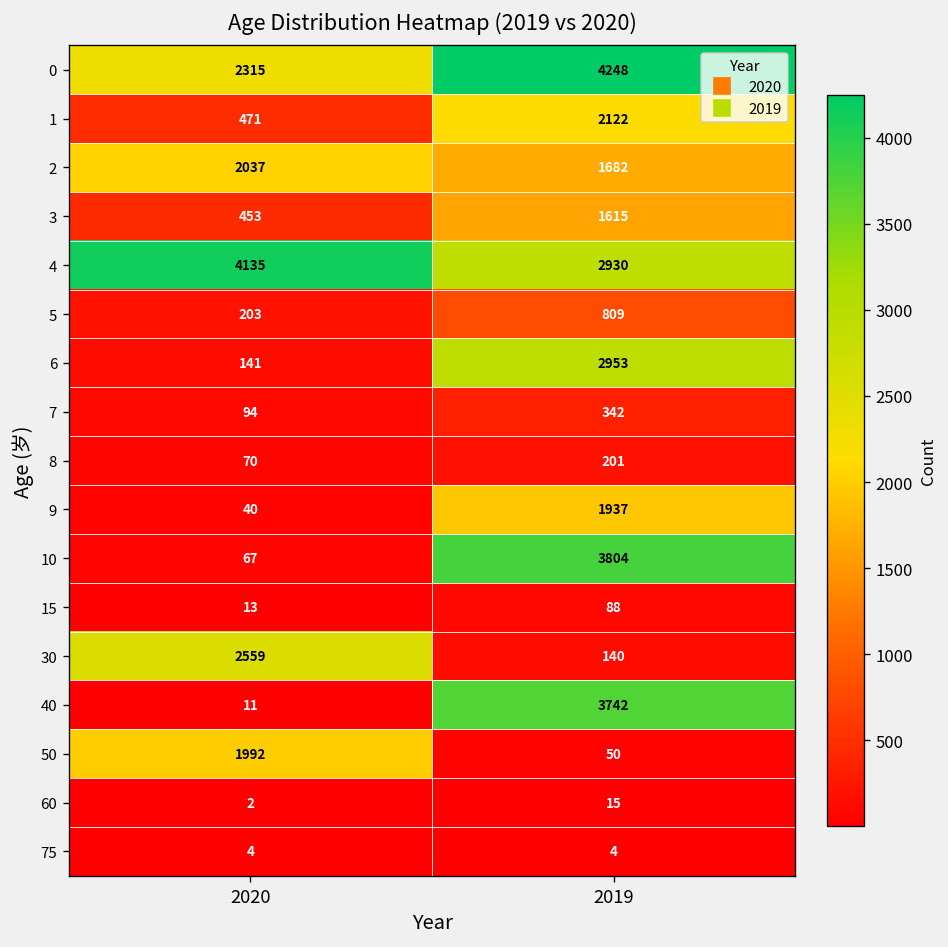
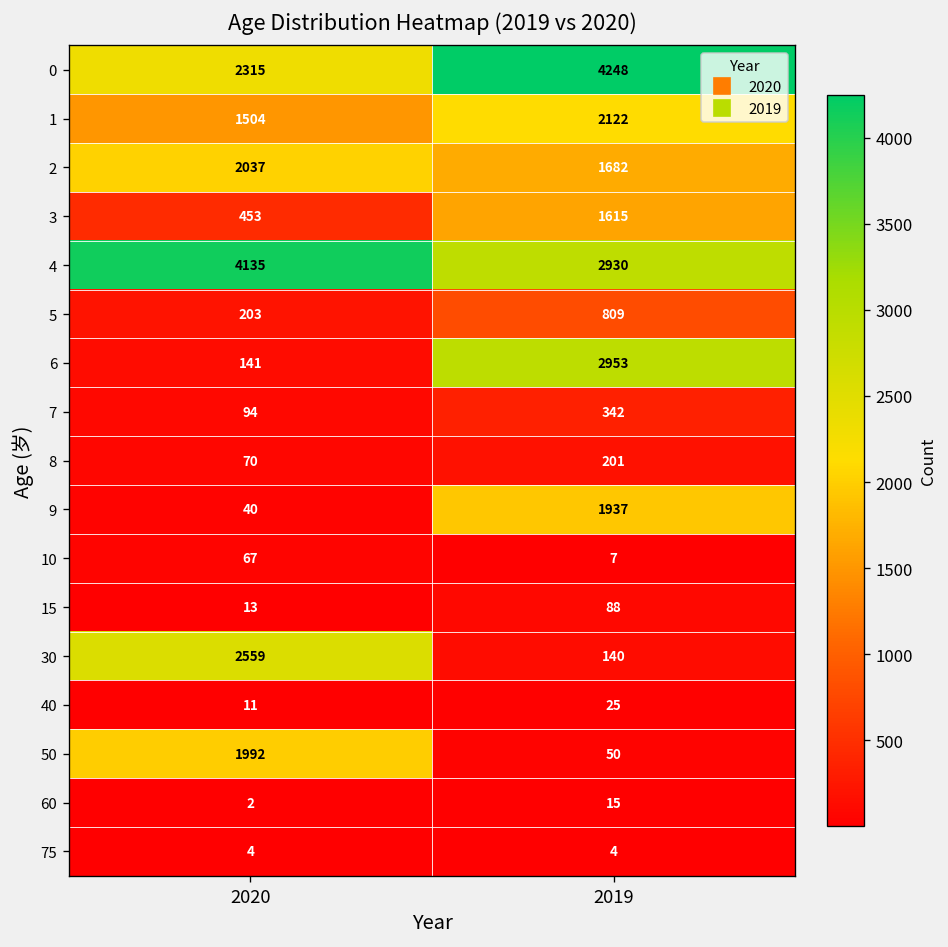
  {
    "0": {
      "2020": 2315,
      "2019": 4248
    },
    "1": {
-     "2020": 471,
+     "2020": 1504,
      "2019": 2122
    },
    "2": {
      "2020": 2037,
      "2019": 1682
    },
    "3": {
      "2020": 453,
      "2019": 1615
    },
    "4": {
      "2020": 4135,
      "2019": 2930
    },
    "5": {
      "2020": 203,
      "2019": 809
    },
    "6": {
      "2020": 141,
      "2019": 2953
    },
    "7": {
      "2020": 94,
      "2019": 342
    },
    "8": {
      "2020": 70,
      "2019": 201
    },
    "9": {
      "2020": 40,
      "2019": 1937
    },
    "10": {
      "2020": 67,
-     "2019": 3804
+     "2019": 7
    },
    "15": {
      "2020": 13,
      "2019": 88
    },
    "30": {
      "2020": 2559,
      "2019": 140
    },
    "40": {
      "2020": 11,
-     "2019": 3742
+     "2019": 25
    },
    "50": {
      "2020": 1992,
      "2019": 50
    },
    "60": {
      "2020": 2,
      "2019": 15
    },
    "75": {
      "2020": 4,
      "2019": 4
    }
  }
